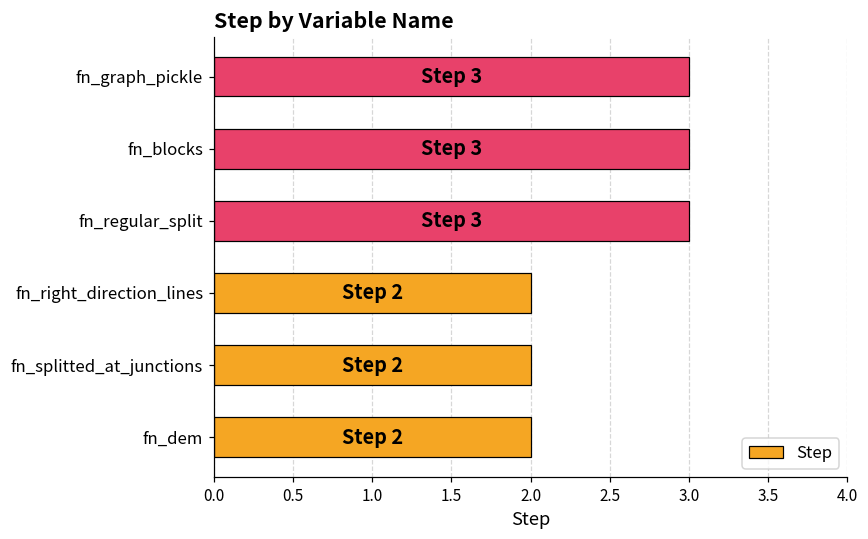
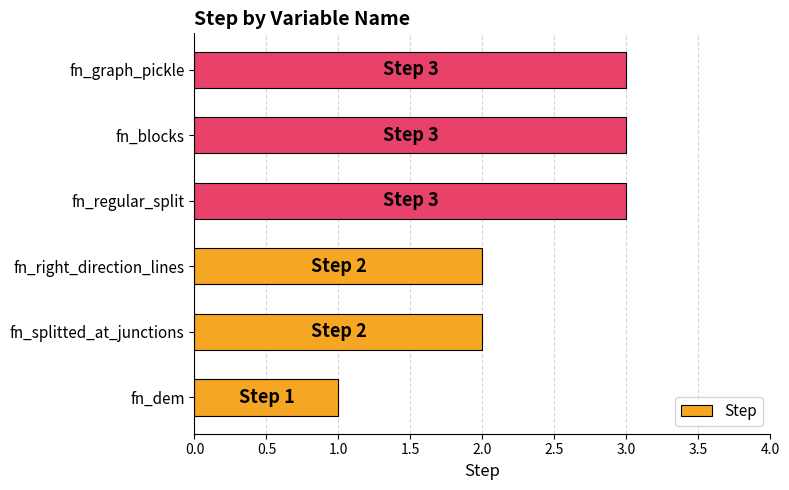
  {
    "fn_graph_pickle": 3,
    "fn_blocks": 3,
    "fn_regular_split": 3,
    "fn_right_direction_lines": 2,
    "fn_splitted_at_junctions": 2,
-   "fn_dem": 2
+   "fn_dem": 1
  }
